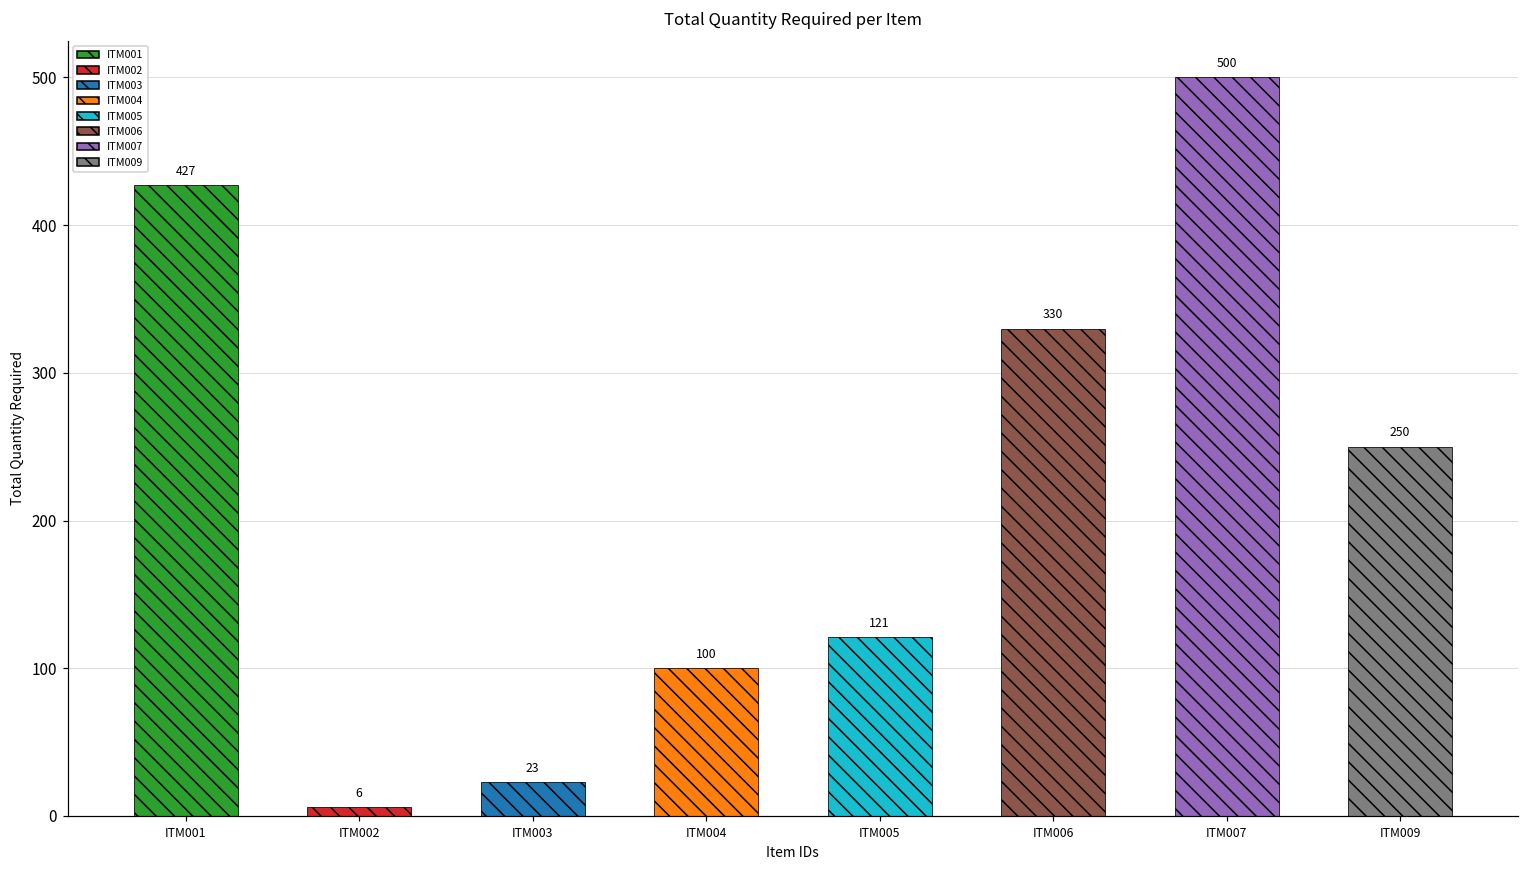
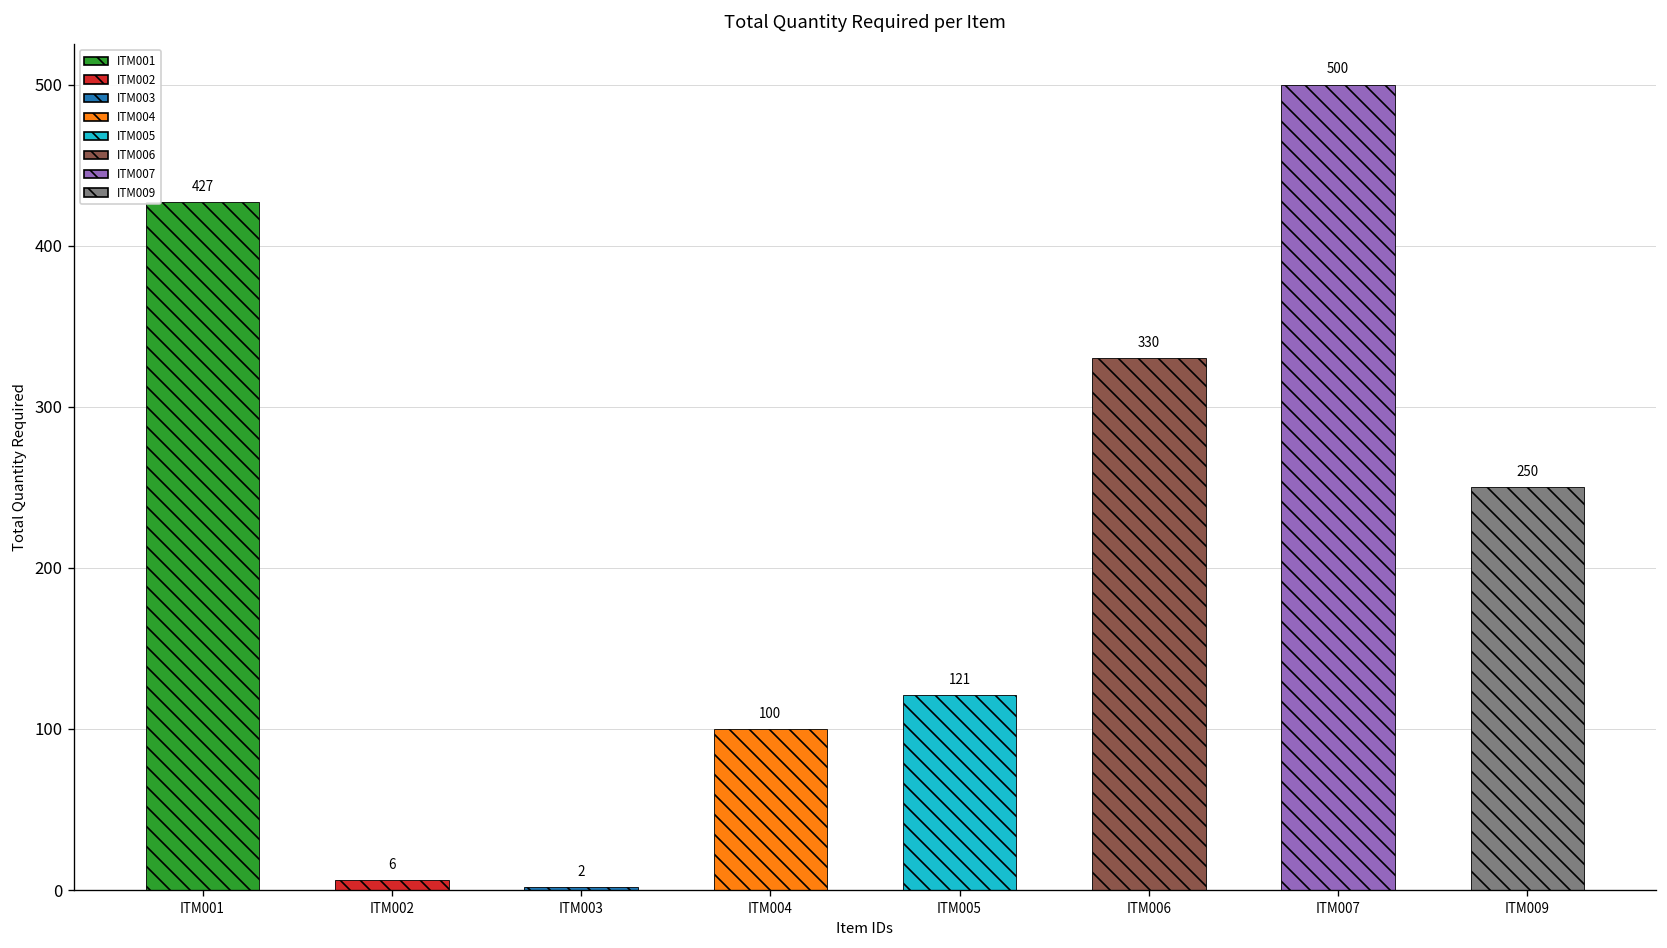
  {
    "ITM001": 427,
    "ITM002": 6,
-   "ITM003": 23,
+   "ITM003": 2,
    "ITM004": 100,
    "ITM005": 121,
    "ITM006": 330,
    "ITM007": 500,
    "ITM009": 250
  }
